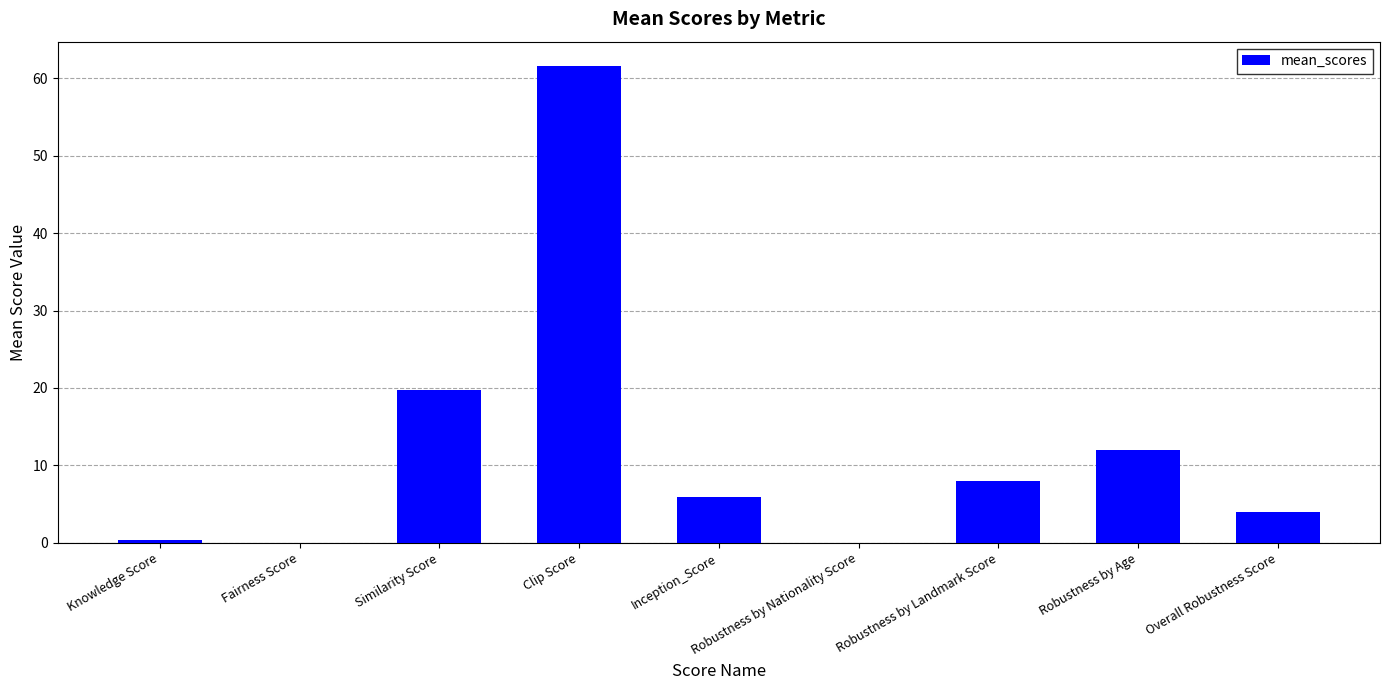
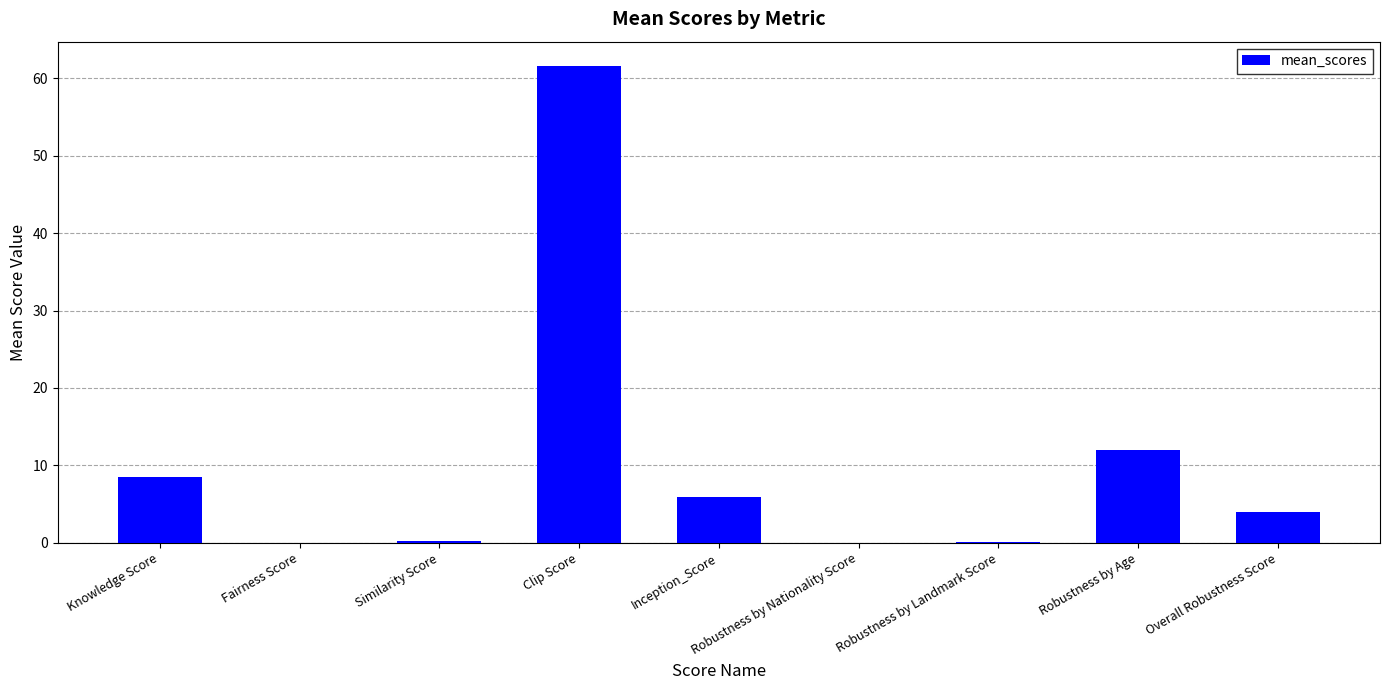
  {
-   "Knowledge Score": 0,
+   "Knowledge Score": 8,
    "Fairness Score": 0,
-   "Similarity Score": 20,
+   "Similarity Score": 0,
    "Clip Score": 62,
    "Inception_Score": 6,
    "Robustness by Nationality Score": 0,
-   "Robustness by Landmark Score": 8,
+   "Robustness by Landmark Score": 0,
    "Robustness by Age": 12,
    "Overall Robustness Score": 4
  }
